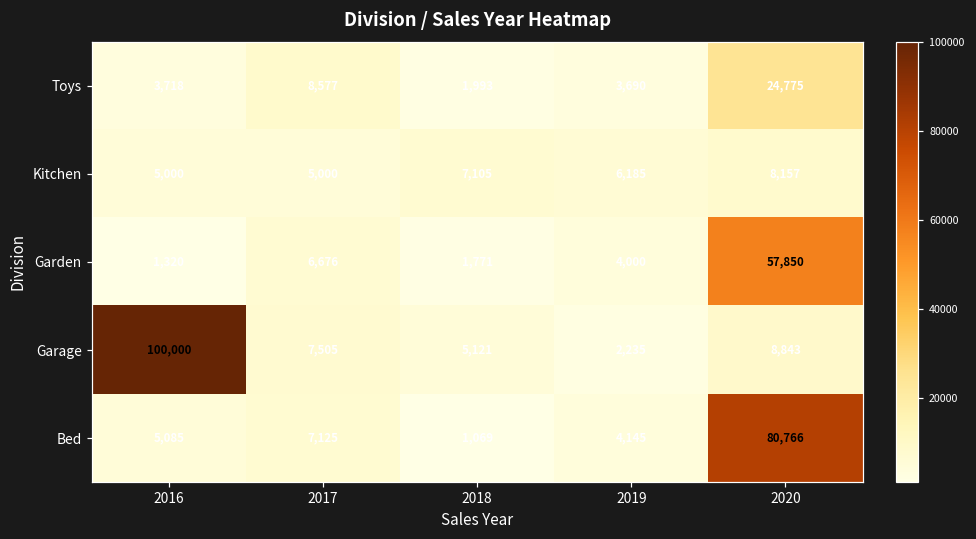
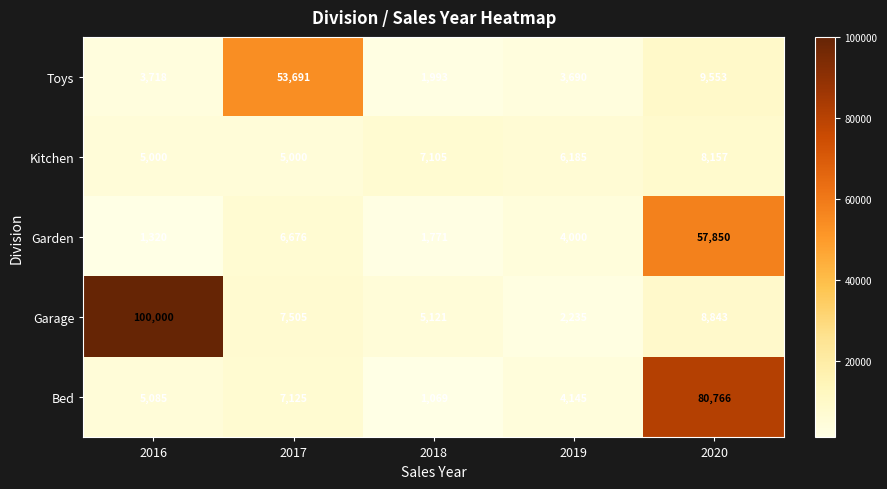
  {
    "Toys": {
-     "2017": "8,577",
-     "2020": "24,775"
+     "2017": "53,691",
+     "2020": "9,553"
    },
    "Kitchen": {
      "2020": "8,157"
    },
    "Garden": {
      "2020": "57,850"
    },
    "Garage": {
      "2016": "100,000",
      "2020": "8,843"
    },
    "Bed": {
      "2020": "80,766"
    }
  }
